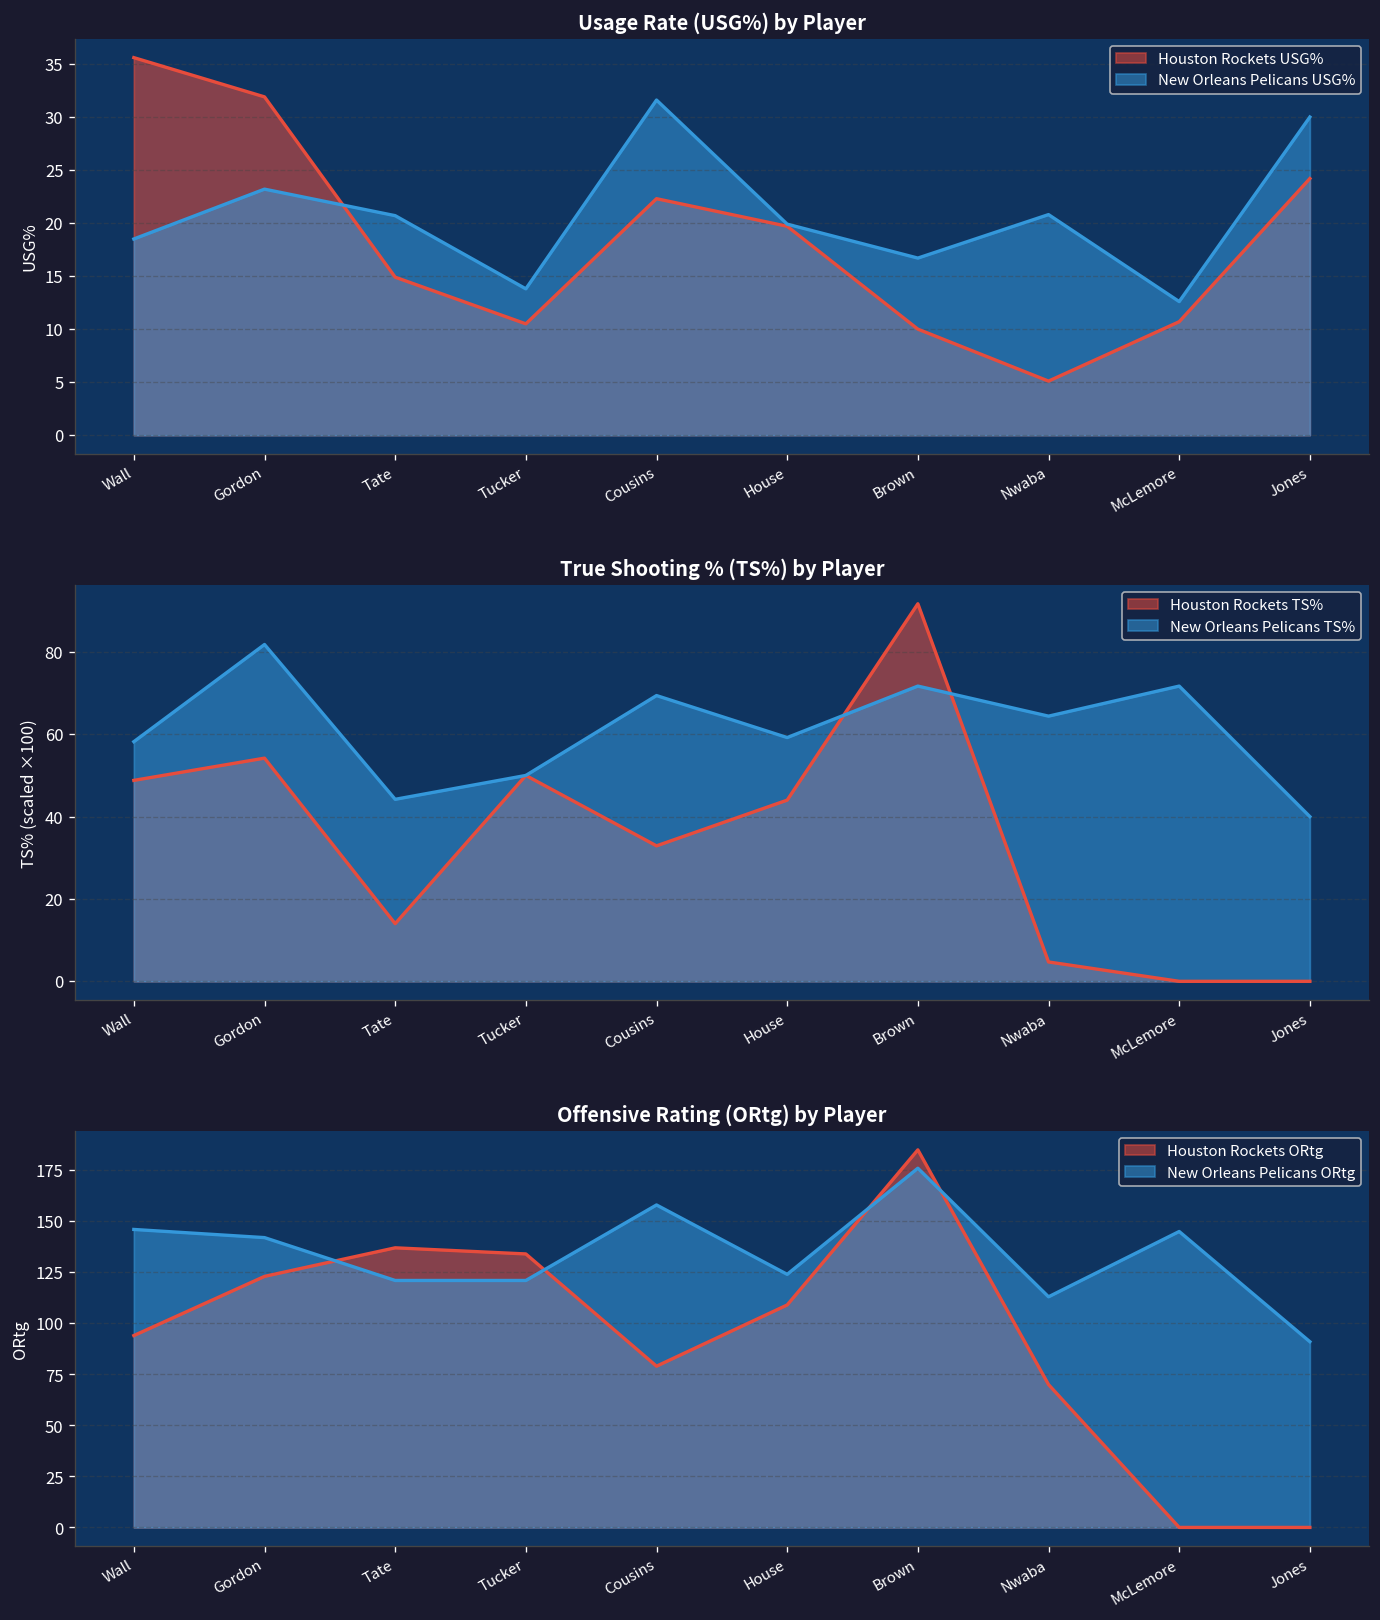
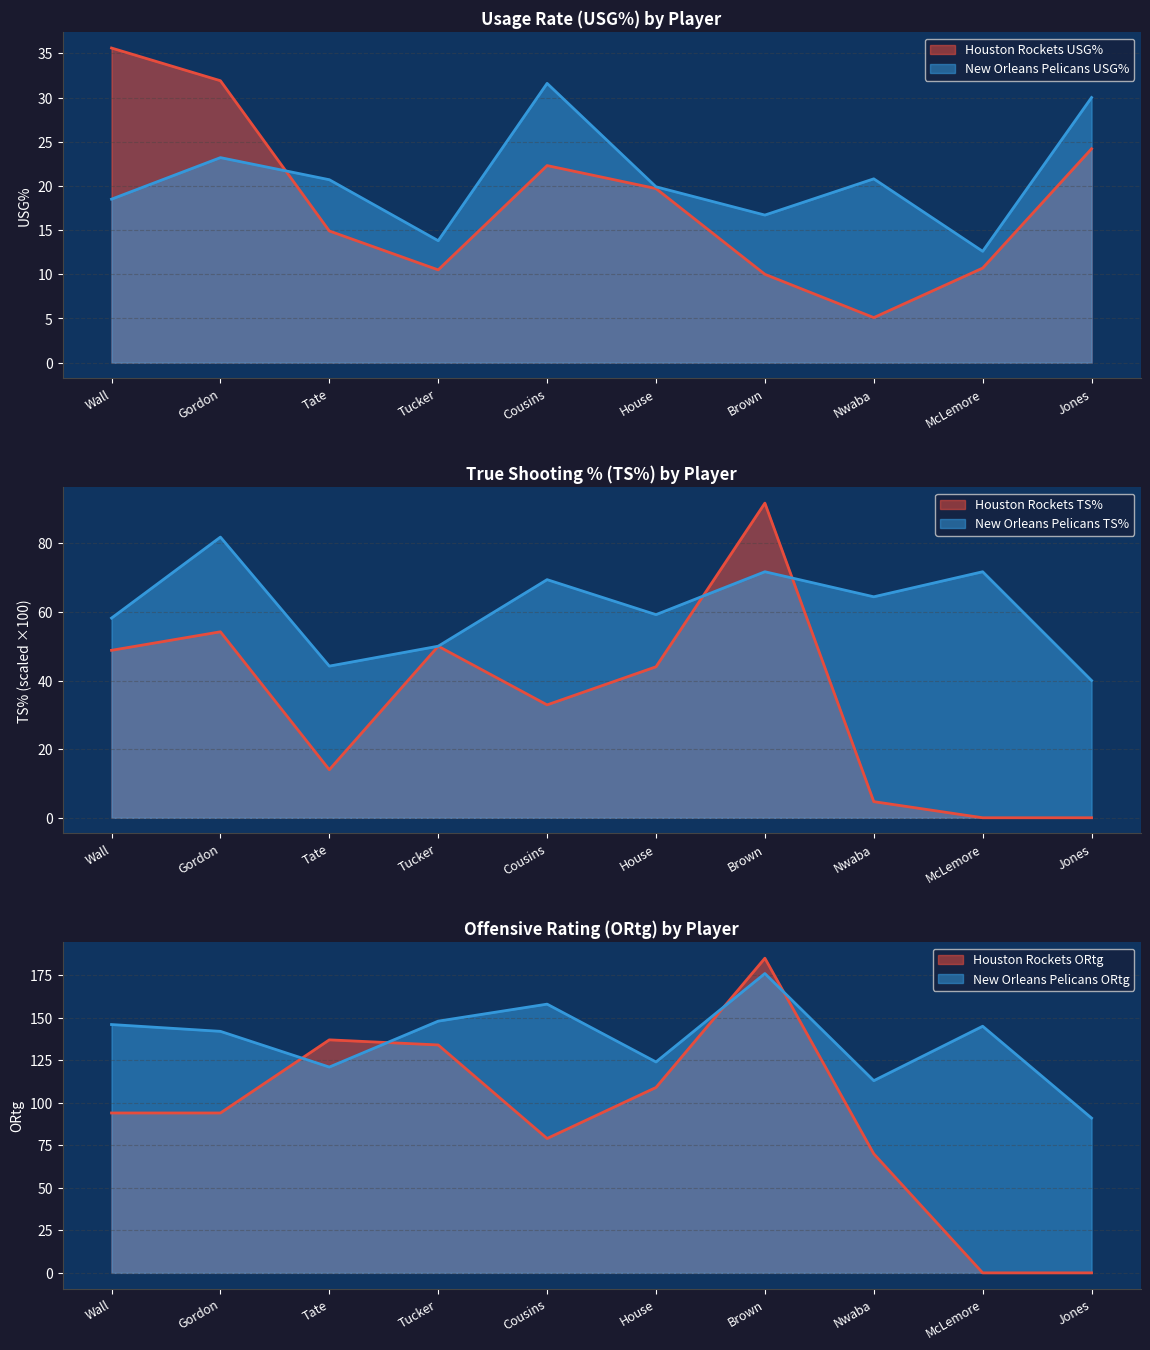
  {
    "Usage Rate (USG%) by Player": {
      "Houston Rockets USG%": {
        "Wall": 36,
        "Gordon": 32,
        "Tate": 15,
        "Tucker": 11,
        "Cousins": 22,
        "Brown": 10,
        "Nwaba": 5,
        "McLemore": 11,
        "Jones": 24
      },
      "New Orleans Pelicans USG%": {
        "Wall": 19,
        "Gordon": 23,
        "Tate": 21,
        "Tucker": 14,
        "Cousins": 32,
        "Brown": 17,
        "Nwaba": 21,
        "McLemore": 13,
        "Jones": 30
      }
    },
    "True Shooting % (TS%) by Player": {
      "Houston Rockets TS%": {
        "Wall": 49,
        "Gordon": 54,
        "Tate": 14,
        "Cousins": 33,
        "House": 44,
        "Brown": 92,
        "Nwaba": 5,
        "McLemore": 0,
        "Jones": 0
      },
      "New Orleans Pelicans TS%": {
        "Wall": 58,
        "Gordon": 82,
        "Tate": 44,
        "Cousins": 69,
        "House": 59,
        "Brown": 72,
        "Nwaba": 64,
        "McLemore": 72,
        "Jones": 40
      }
    },
    "Offensive Rating (ORtg) by Player": {
      "Houston Rockets ORtg": {
        "Wall": 94,
-       "Gordon": 123,
+       "Gordon": 94,
        "Tate": 137,
        "Tucker": 134,
        "Cousins": 79,
        "House": 109,
        "Brown": 185,
        "Nwaba": 70,
        "McLemore": 0,
        "Jones": 0
      },
      "New Orleans Pelicans ORtg": {
        "Wall": 146,
        "Gordon": 142,
        "Tate": 121,
-       "Tucker": 121,
+       "Tucker": 148,
        "Cousins": 158,
        "House": 124,
        "Brown": 176,
        "Nwaba": 113,
        "McLemore": 145,
        "Jones": 91
      }
    }
  }
